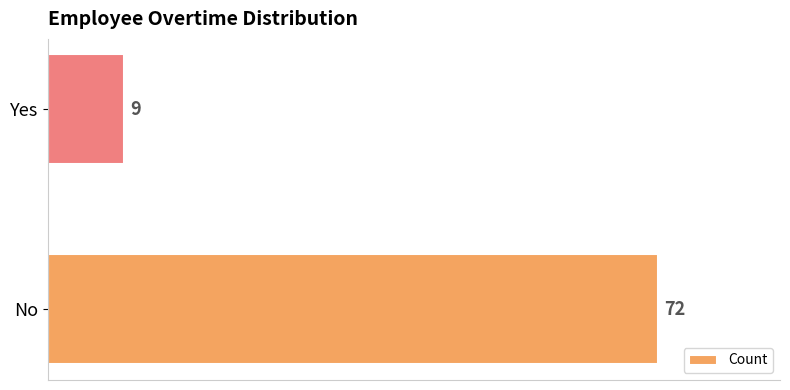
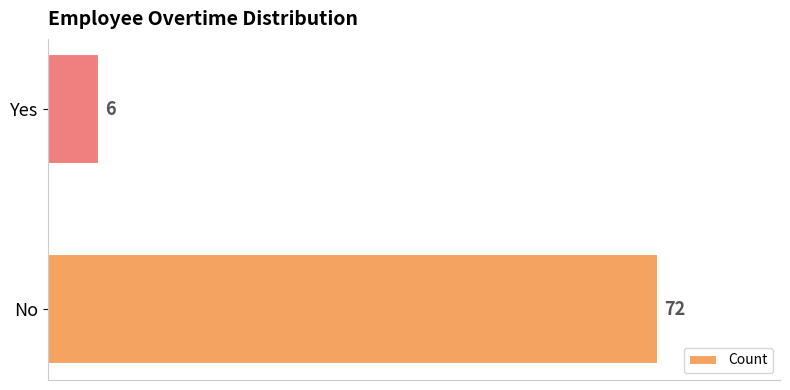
  {
-   "Yes": 9,
+   "Yes": 6,
    "No": 72
  }
